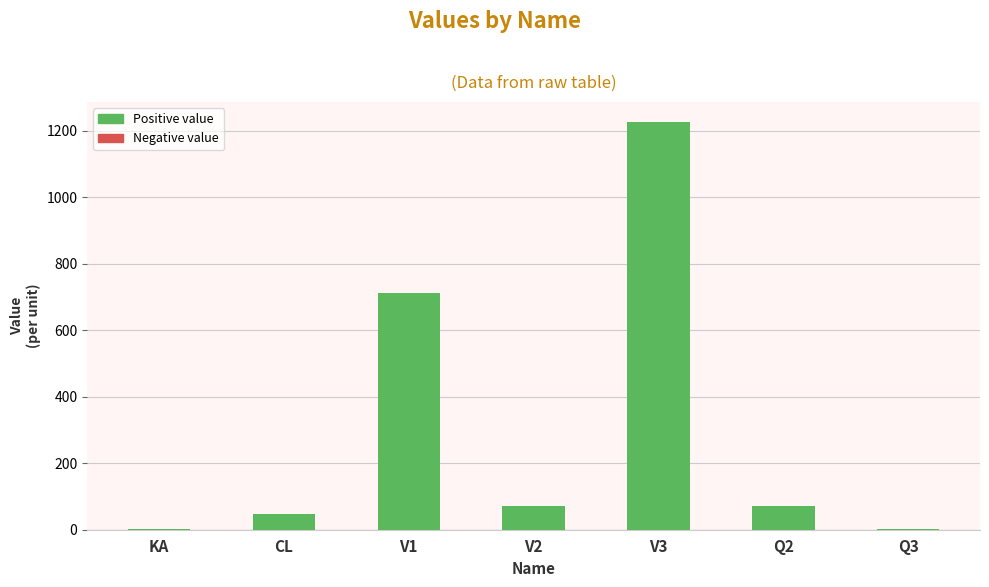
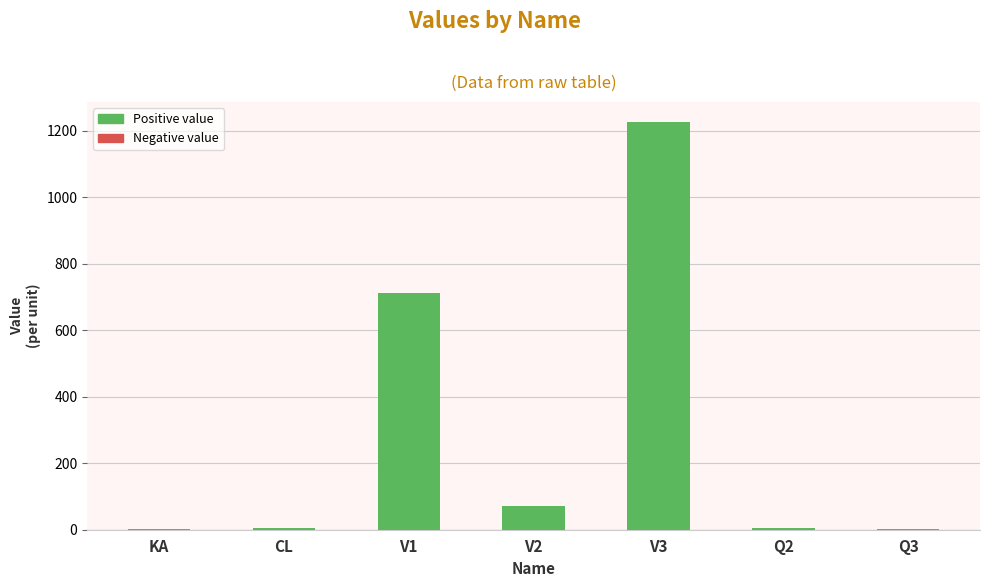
  {
-   "CL": 50,
+   "CL": 10,
    "V1": 710,
    "V2": 70,
    "V3": 1230,
-   "Q2": 70
+   "Q2": 10
  }
